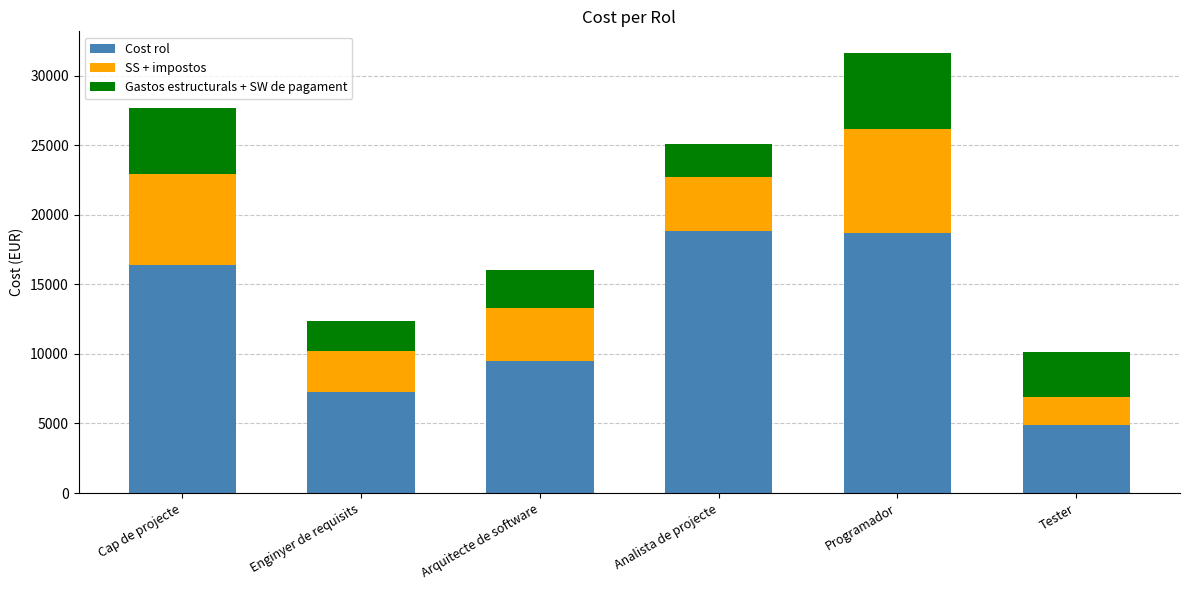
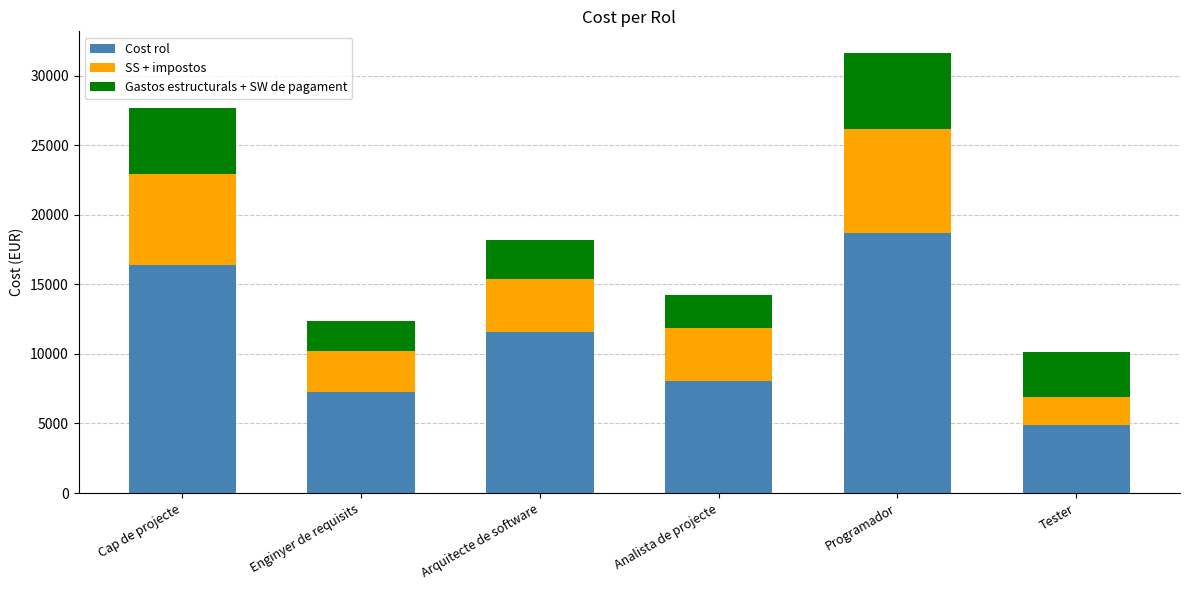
  {
    "Cost rol": {
      "Cap de projecte": 16400,
      "Enginyer de requisits": 7300,
-     "Arquitecte de software": 9500,
-     "Analista de projecte": 18900,
+     "Arquitecte de software": 11600,
+     "Analista de projecte": 8000,
      "Programador": 18700,
      "Tester": 4900
    },
    "SS + impostos": {
      "Cap de projecte": 6600,
      "Enginyer de requisits": 2900,
      "Arquitecte de software": 3800,
      "Analista de projecte": 3900,
      "Programador": 7500,
      "Tester": 2000
    },
    "Gastos estructurals + SW de pagament": {
      "Cap de projecte": 4800,
      "Enginyer de requisits": 2200,
      "Arquitecte de software": 2800,
      "Analista de projecte": 2300,
      "Programador": 5500,
      "Tester": 3200
    }
  }
